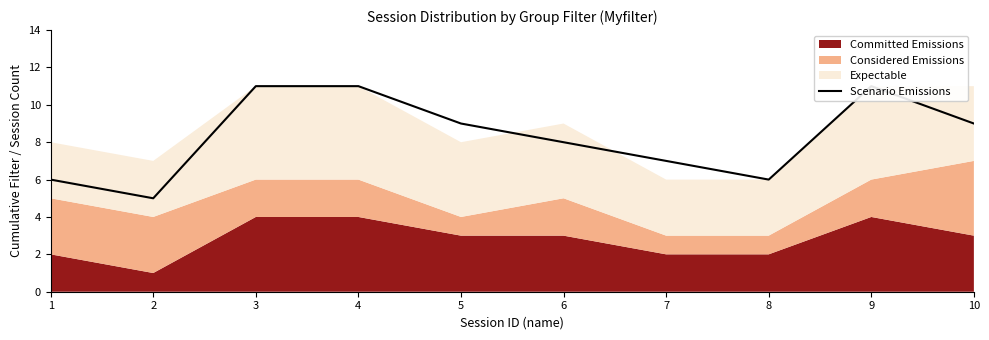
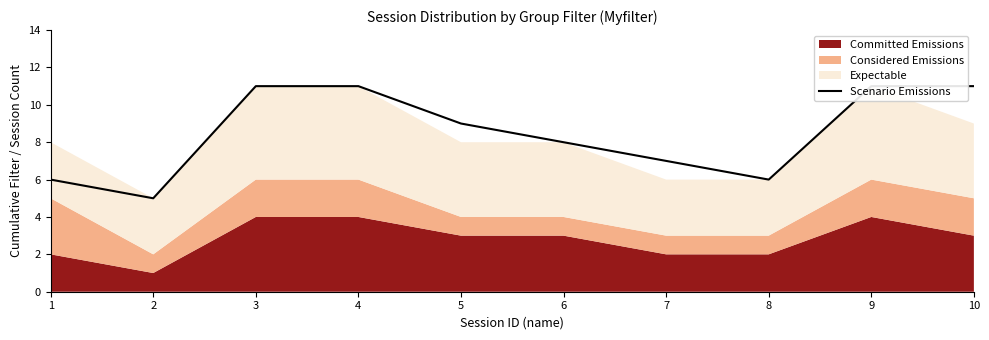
  {
    "Scenario Emissions": {
      "1": 6,
      "5": 9,
      "7": 7,
-     "10": 9
+     "10": 11
    },
    "Committed Emissions": {
      "1": 2,
      "2": 1,
      "3": 4,
      "4": 4,
      "5": 3,
      "6": 3,
      "7": 2,
      "8": 2,
      "9": 4,
      "10": 3
    },
    "Considered Emissions": {
-     "2": 3,
-     "6": 2,
-     "10": 4
+     "2": 1,
+     "6": 1,
+     "10": 2
    }
  }
